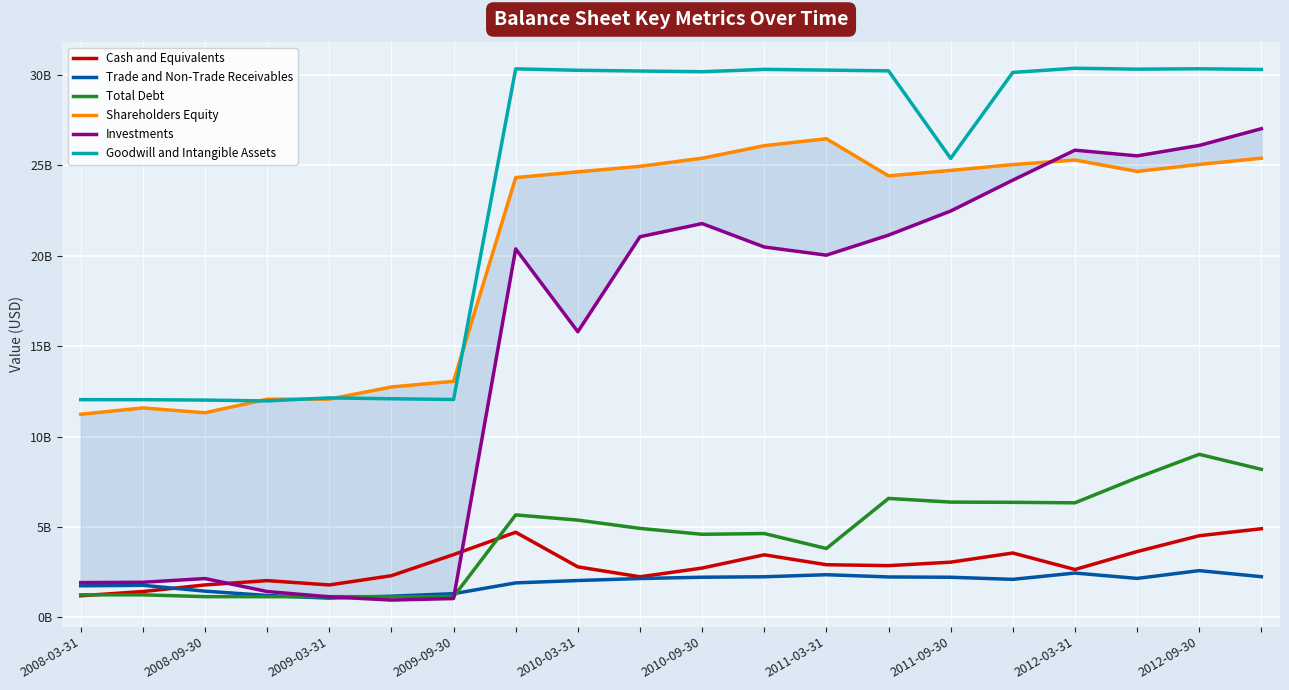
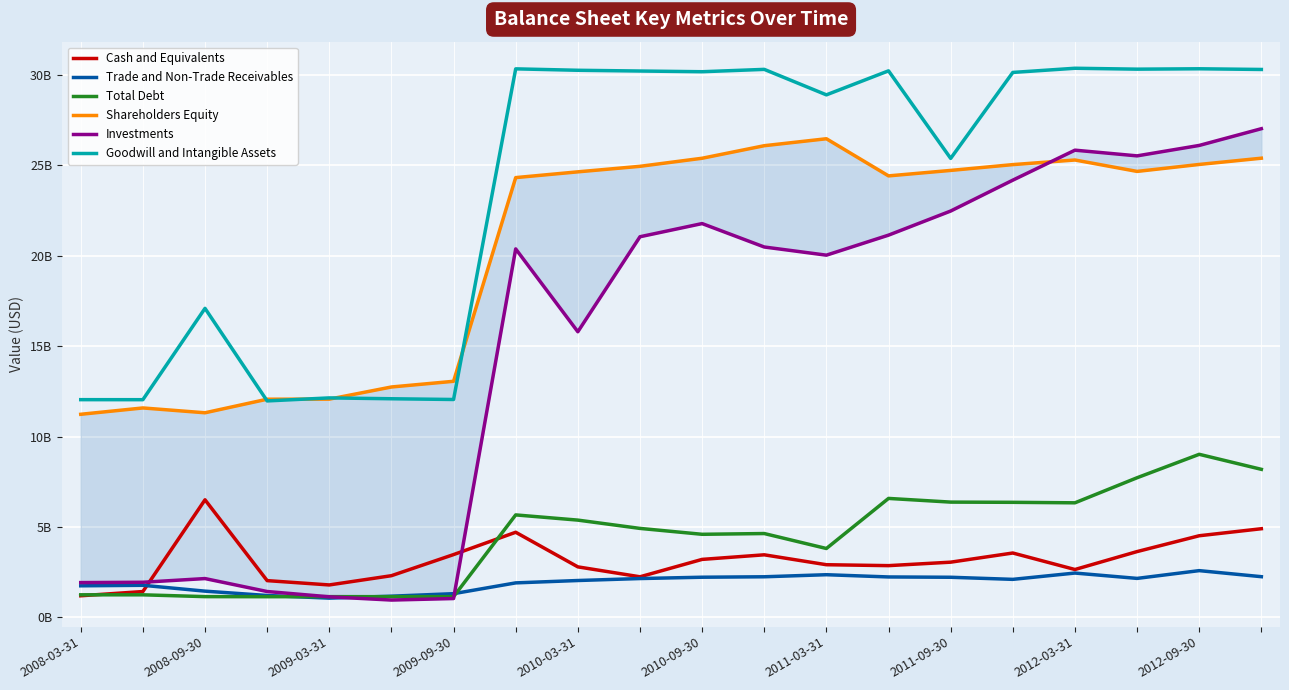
  {
    "Cash and Equivalents": {
-     "2008-09-30": 1800000000,
+     "2008-09-30": 6500000000,
      "2009-03-31": 1800000000,
      "2009-09-30": 3500000000,
      "2010-03-31": 2800000000,
-     "2010-09-30": 2700000000,
+     "2010-09-30": 3200000000,
      "2011-03-31": 2900000000,
      "2011-09-30": 3100000000,
      "2012-03-31": 2600000000,
      "2012-09-30": 4500000000
    },
    "Total Debt": {
      "2008-09-30": 1100000000,
      "2010-03-31": 5400000000,
      "2010-09-30": 4600000000,
      "2011-03-31": 3800000000,
      "2011-09-30": 6400000000,
      "2012-03-31": 6300000000,
      "2012-09-30": 9000000000
    },
    "Shareholders Equity": {
      "2012-03-31": 25300000000,
      "2012-09-30": 25100000000
    },
    "Investments": {
      "2008-03-31": 1900000000,
      "2008-09-30": 2100000000,
      "2010-03-31": 15800000000,
      "2010-09-30": 21800000000,
      "2011-03-31": 20000000000,
      "2011-09-30": 22500000000
    },
    "Goodwill and Intangible Assets": {
      "2008-03-31": 12000000000,
-     "2008-09-30": 12000000000,
+     "2008-09-30": 17100000000,
      "2009-09-30": 12100000000,
      "2010-03-31": 30300000000,
      "2010-09-30": 30200000000,
-     "2011-03-31": 30300000000,
+     "2011-03-31": 28900000000,
      "2011-09-30": 25400000000,
      "2012-03-31": 30400000000,
      "2012-09-30": 30400000000
    }
  }
